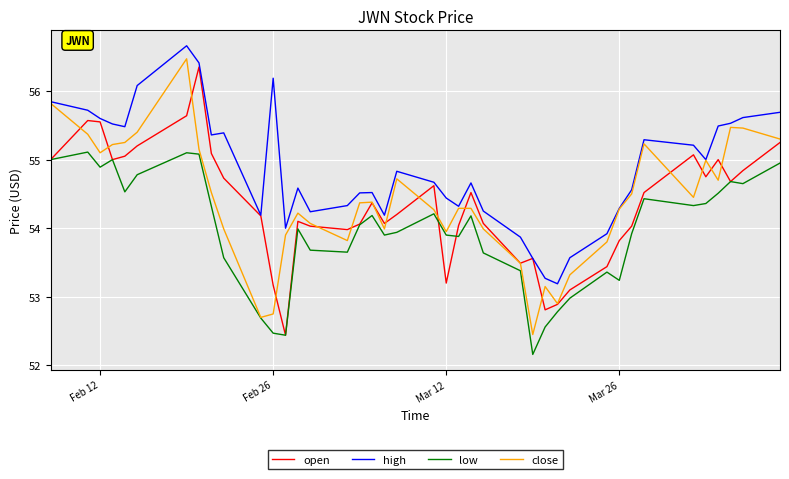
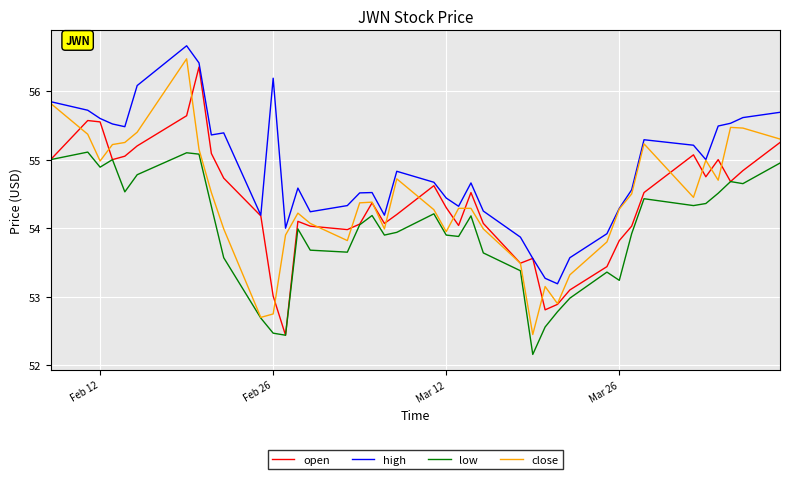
  {
    "open": {
      "Feb 12": 55.6,
-     "Feb 26": 53.2,
-     "Mar 12": 53.2,
+     "Feb 26": 53.0,
+     "Mar 12": 54.3,
      "Mar 26": 53.8
    },
    "high": {
      "Feb 12": 55.6,
      "Feb 26": 56.2,
      "Mar 12": 54.4
    },
    "low": {
      "Feb 12": 54.9,
      "Feb 26": 52.5,
      "Mar 12": 53.9,
      "Mar 26": 53.2
    },
    "close": {
-     "Feb 12": 55.1,
+     "Feb 12": 55.0,
      "Feb 26": 52.8,
      "Mar 12": 54.0
    }
  }
